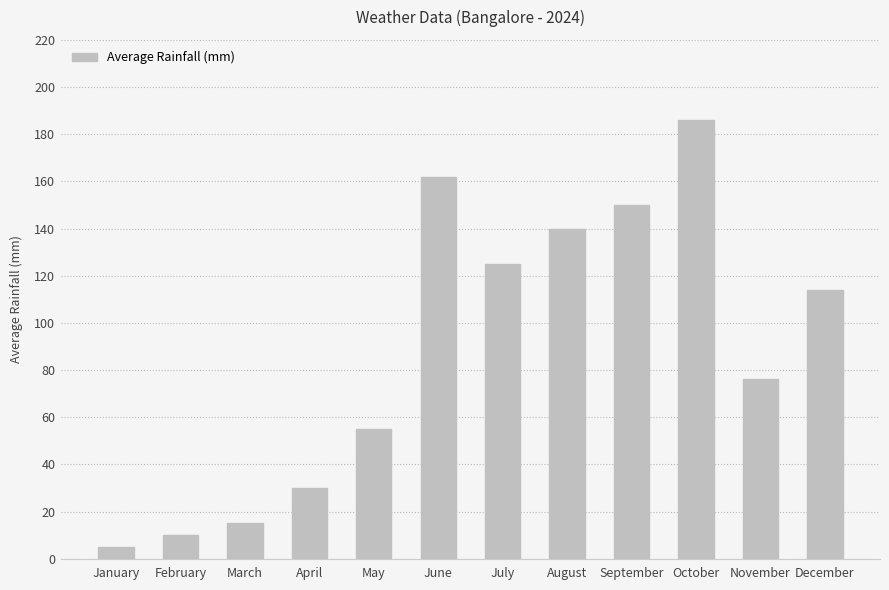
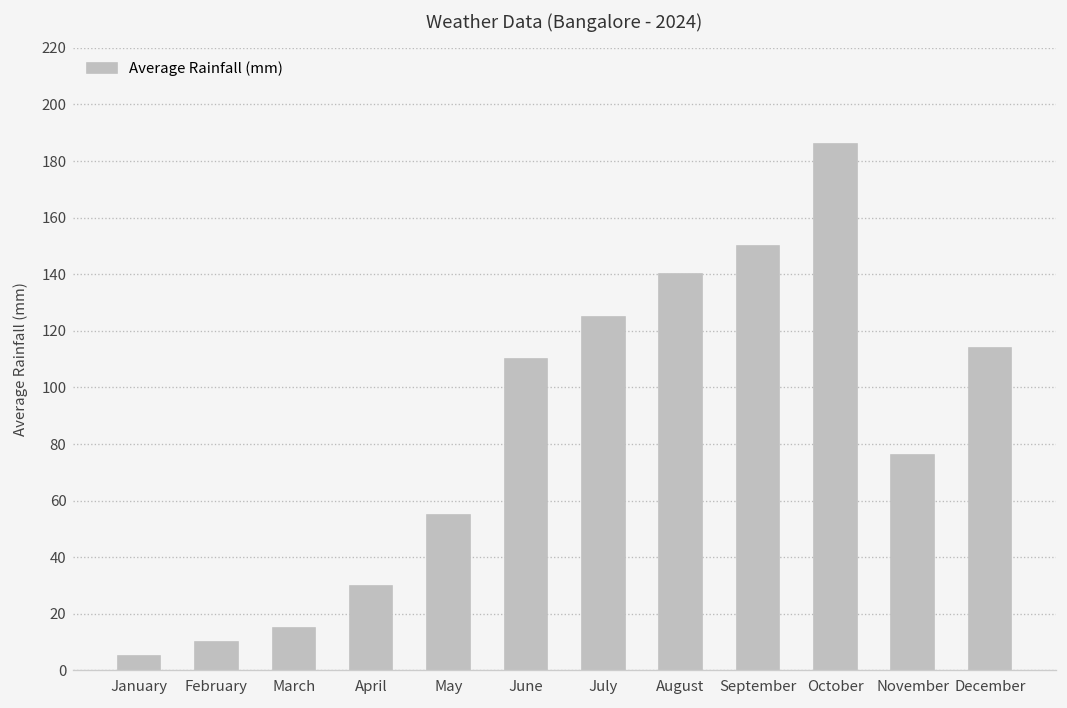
  {
    "January": 5,
    "February": 10,
    "March": 15,
    "April": 30,
    "May": 55,
-   "June": 162,
+   "June": 110,
    "July": 125,
    "August": 140,
    "September": 150,
    "October": 186,
    "November": 76,
    "December": 114
  }
